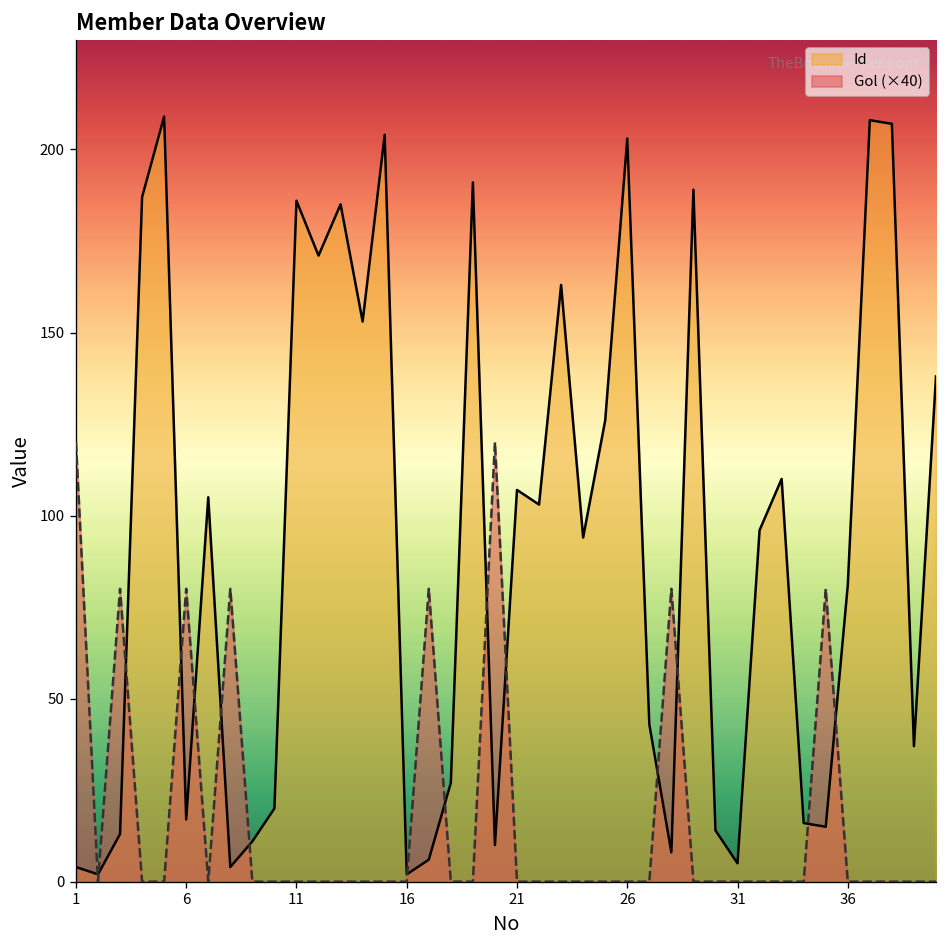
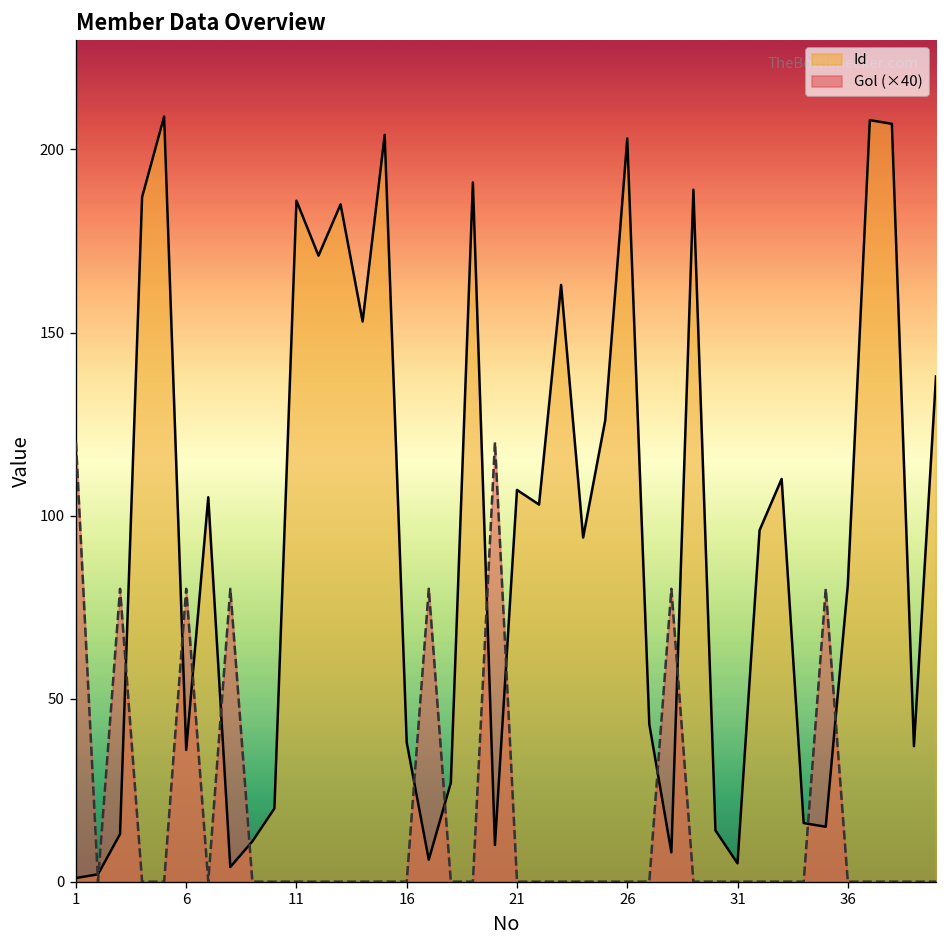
  {
    "Id": {
-     "1": 4,
-     "6": 17,
+     "1": 1,
+     "6": 36,
      "11": 186,
-     "16": 2,
+     "16": 38,
      "21": 107,
      "26": 203,
      "31": 5,
      "36": 81
    },
    "Gol (×40)": {
      "1": 120,
      "6": 80,
      "11": 0,
      "16": 0,
      "21": 0,
      "26": 0,
      "31": 0,
      "36": 0
    }
  }
